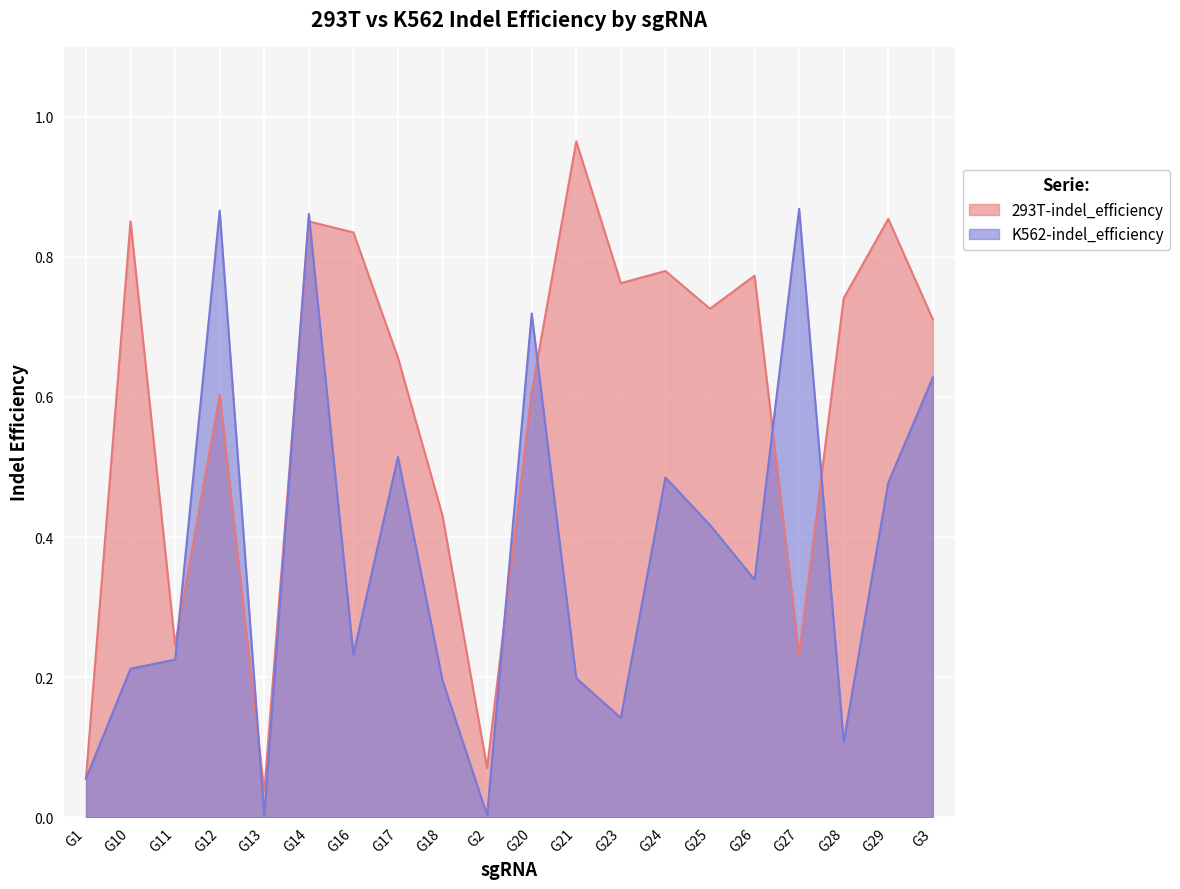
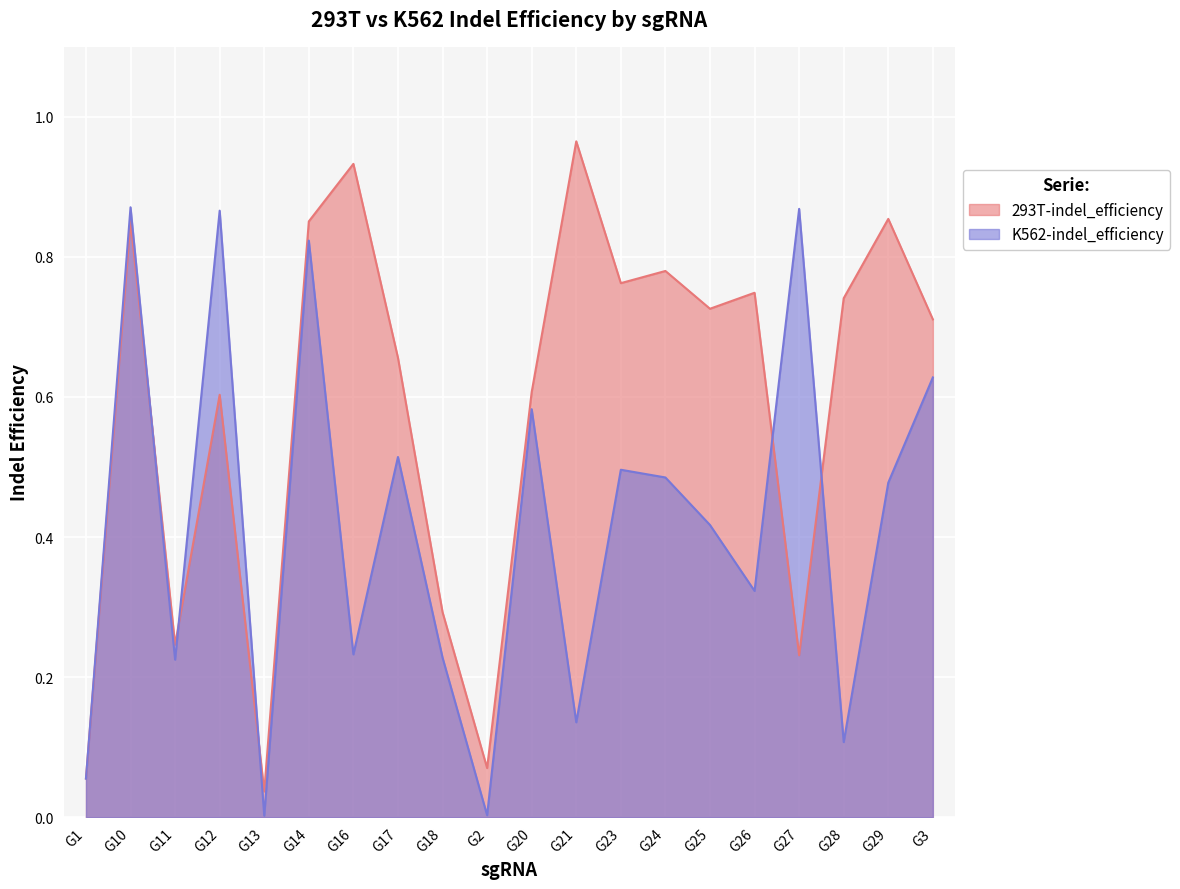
  {
    "293T-indel_efficiency": {
      "G10": 0.85,
      "G11": 0.25,
      "G12": 0.60,
      "G13": 0.04,
      "G14": 0.85,
-     "G16": 0.83,
+     "G16": 0.93,
      "G17": 0.66,
-     "G18": 0.43,
+     "G18": 0.29,
      "G2": 0.07,
      "G20": 0.61,
      "G21": 0.97,
      "G23": 0.76,
      "G24": 0.78,
      "G25": 0.73,
-     "G26": 0.77,
+     "G26": 0.75,
      "G27": 0.23,
      "G28": 0.74,
      "G29": 0.85,
      "G3": 0.71
    },
    "K562-indel_efficiency": {
-     "G10": 0.21,
+     "G10": 0.87,
      "G11": 0.22,
      "G12": 0.87,
      "G13": 0.00,
-     "G14": 0.86,
+     "G14": 0.82,
      "G16": 0.23,
      "G17": 0.51,
-     "G18": 0.20,
+     "G18": 0.23,
      "G2": 0.00,
-     "G20": 0.72,
-     "G21": 0.20,
-     "G23": 0.14,
+     "G20": 0.58,
+     "G21": 0.14,
+     "G23": 0.50,
      "G24": 0.49,
      "G25": 0.42,
-     "G26": 0.34,
+     "G26": 0.32,
      "G27": 0.87,
      "G28": 0.11,
      "G29": 0.48,
      "G3": 0.63
    }
  }
